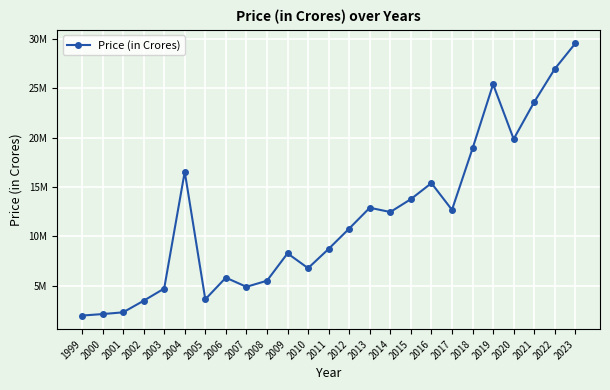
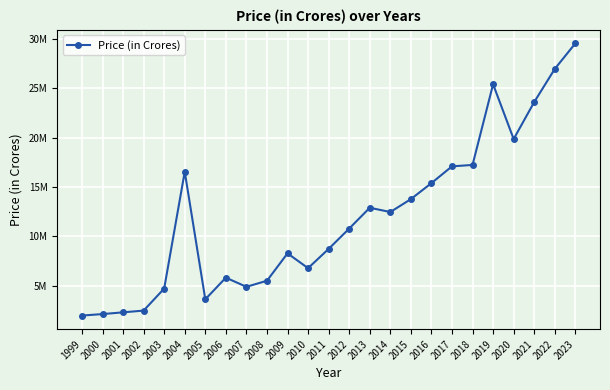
  {
    "1999": 2000000,
    "2000": 2000000,
    "2001": 2000000,
-   "2002": 3000000,
+   "2002": 2000000,
    "2003": 5000000,
    "2004": 17000000,
    "2005": 4000000,
    "2006": 6000000,
    "2007": 5000000,
    "2008": 6000000,
    "2009": 8000000,
    "2010": 7000000,
    "2011": 9000000,
    "2012": 11000000,
    "2013": 13000000,
    "2014": 12000000,
    "2015": 14000000,
    "2016": 15000000,
-   "2017": 13000000,
-   "2018": 19000000,
+   "2017": 17000000,
+   "2018": 17000000,
    "2019": 25000000,
    "2020": 20000000,
    "2021": 24000000,
    "2022": 27000000,
    "2023": 30000000
  }
